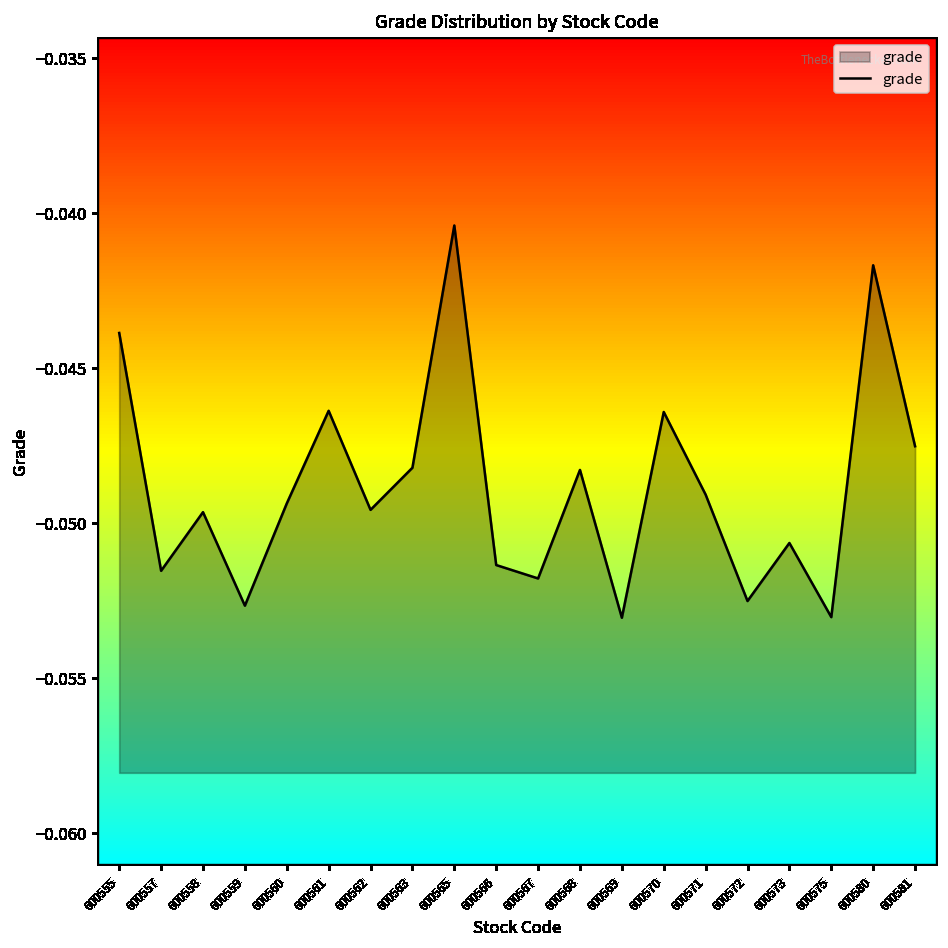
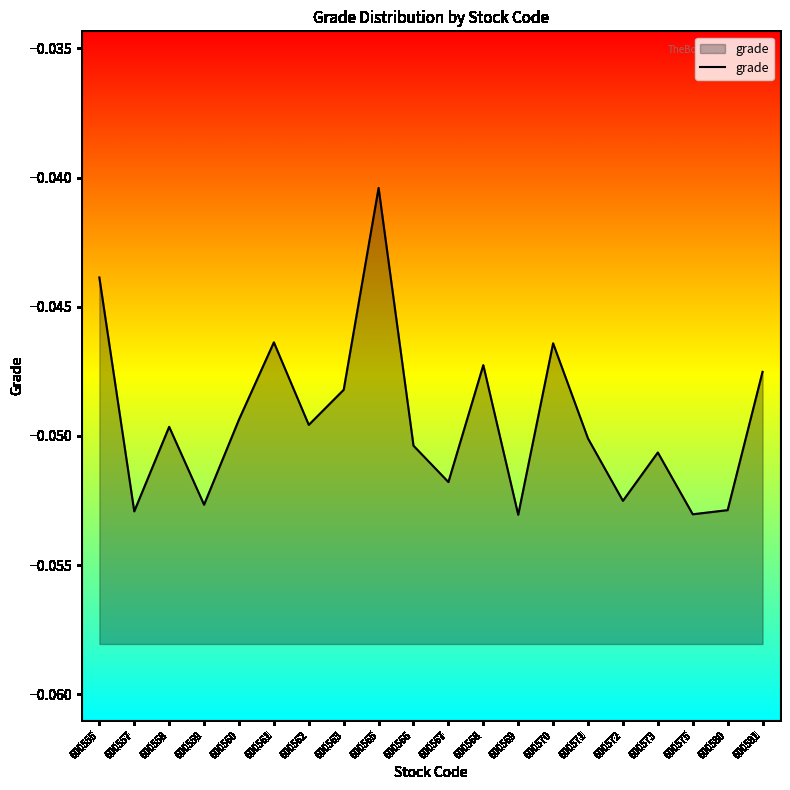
  {
    "600555": -0.0439,
-   "600557": -0.0515,
+   "600557": -0.0529,
    "600558": -0.0496,
    "600559": -0.0527,
    "600560": -0.0494,
    "600561": -0.0464,
    "600562": -0.0496,
    "600563": -0.0482,
    "600565": -0.0404,
-   "600566": -0.0514,
+   "600566": -0.0504,
    "600567": -0.0518,
-   "600568": -0.0483,
+   "600568": -0.0473,
    "600569": -0.0530,
    "600570": -0.0464,
-   "600571": -0.0491,
+   "600571": -0.0501,
    "600572": -0.0525,
    "600573": -0.0506,
    "600575": -0.0530,
-   "600580": -0.0417,
+   "600580": -0.0529,
    "600581": -0.0475
  }
